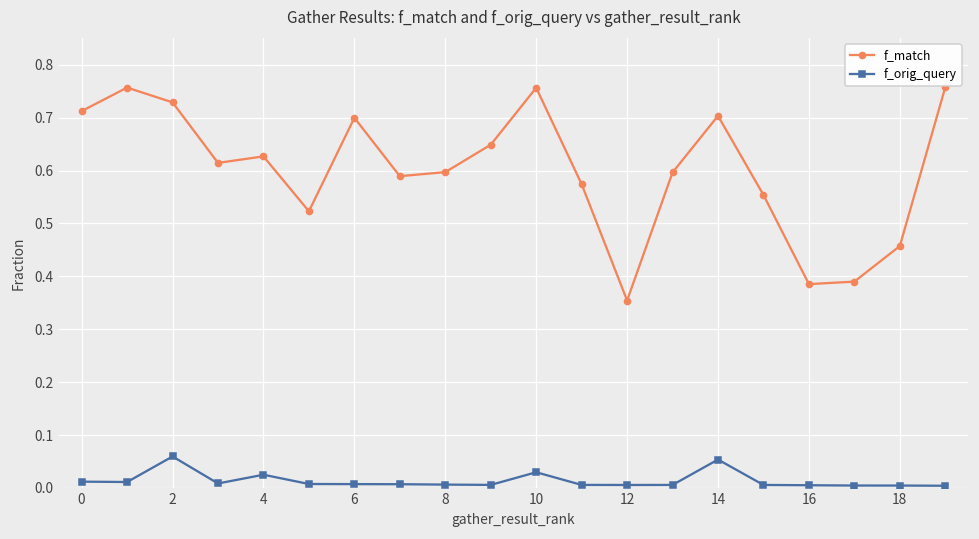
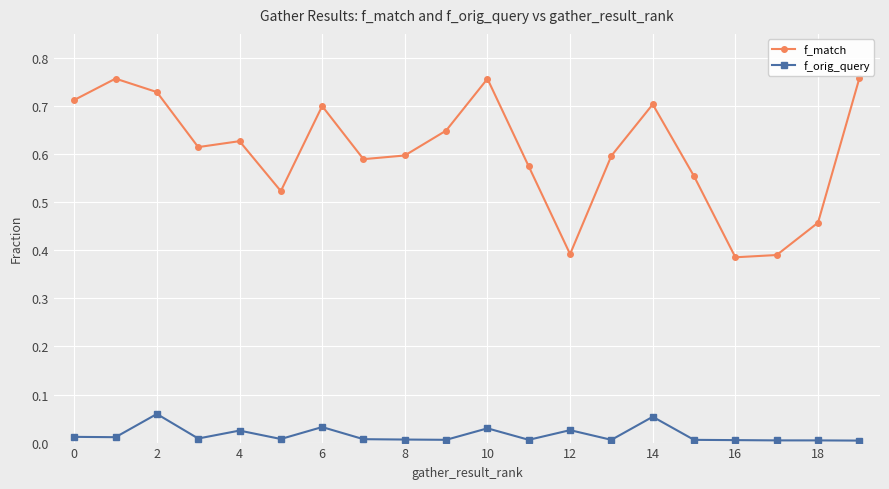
  {
    "f_match": {
      "0": 0.71,
      "2": 0.73,
      "4": 0.63,
      "6": 0.70,
      "8": 0.60,
      "10": 0.76,
-     "12": 0.35,
+     "12": 0.39,
      "14": 0.70,
      "16": 0.39,
      "18": 0.46
    },
    "f_orig_query": {
      "0": 0.01,
      "2": 0.06,
      "4": 0.02,
-     "6": 0.01,
+     "6": 0.03,
      "8": 0.01,
      "10": 0.03,
-     "12": 0.01,
+     "12": 0.03,
      "14": 0.05,
      "16": 0.01,
      "18": 0.00
    }
  }
